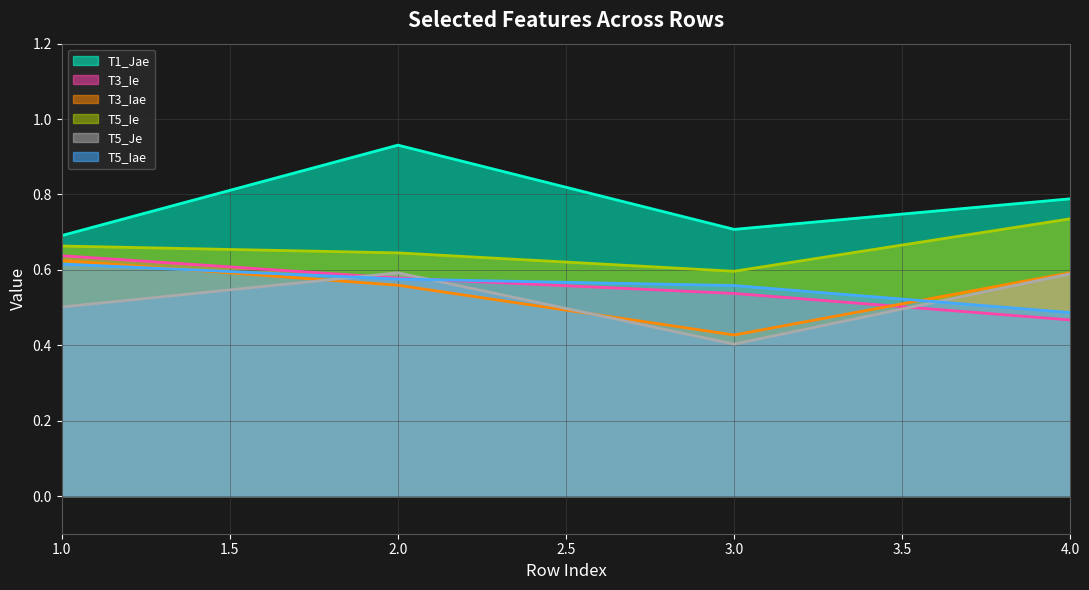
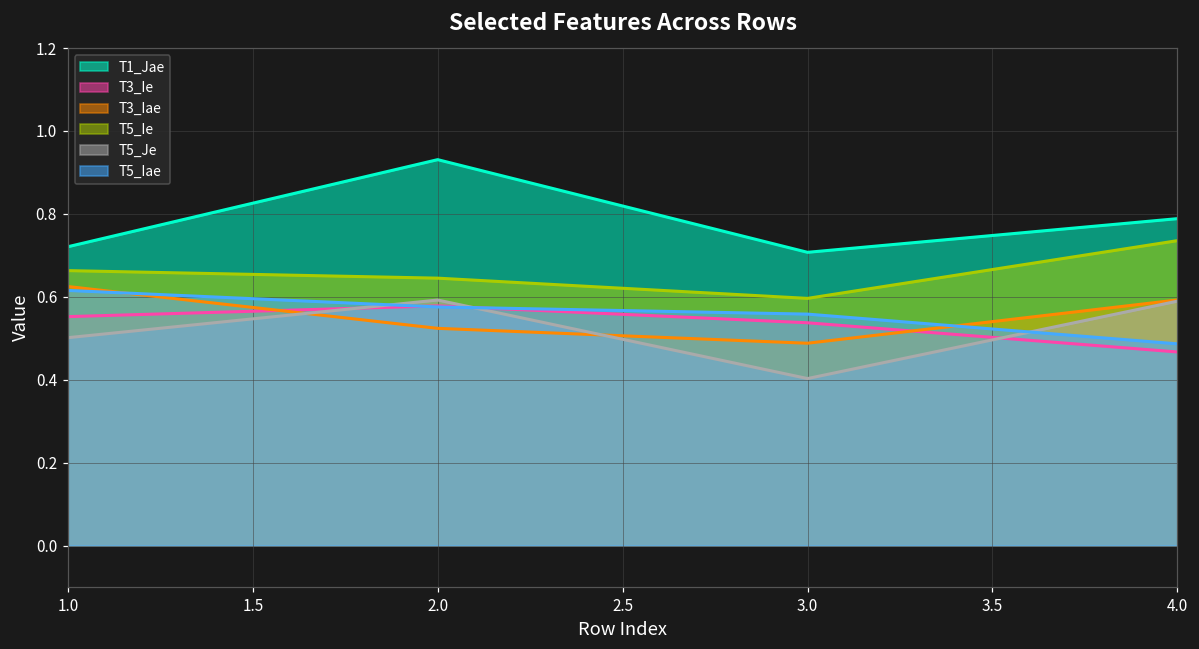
  {
    "T1_Jae": {
-     "1.0": 0.69,
+     "1.0": 0.72,
      "2.0": 0.93,
      "3.0": 0.71,
      "4.0": 0.79
    },
    "T3_Ie": {
-     "1.0": 0.64,
+     "1.0": 0.55,
      "3.0": 0.54,
      "4.0": 0.47
    },
    "T3_Iae": {
      "1.0": 0.62,
-     "2.0": 0.56,
-     "3.0": 0.43
+     "2.0": 0.52,
+     "3.0": 0.49
    },
    "T5_Ie": {
      "1.0": 0.66,
      "2.0": 0.65,
      "3.0": 0.60,
      "4.0": 0.74
    },
    "T5_Je": {
      "1.0": 0.50,
      "2.0": 0.59,
      "3.0": 0.40
    },
    "T5_Iae": {
      "1.0": 0.62,
      "3.0": 0.56,
      "4.0": 0.49
    }
  }
